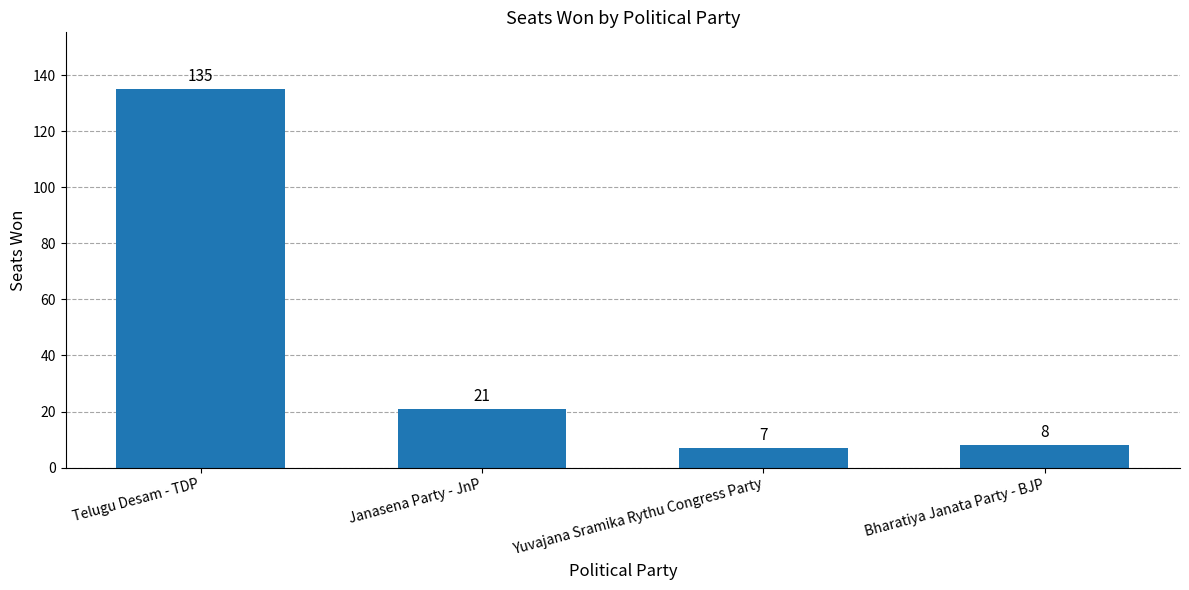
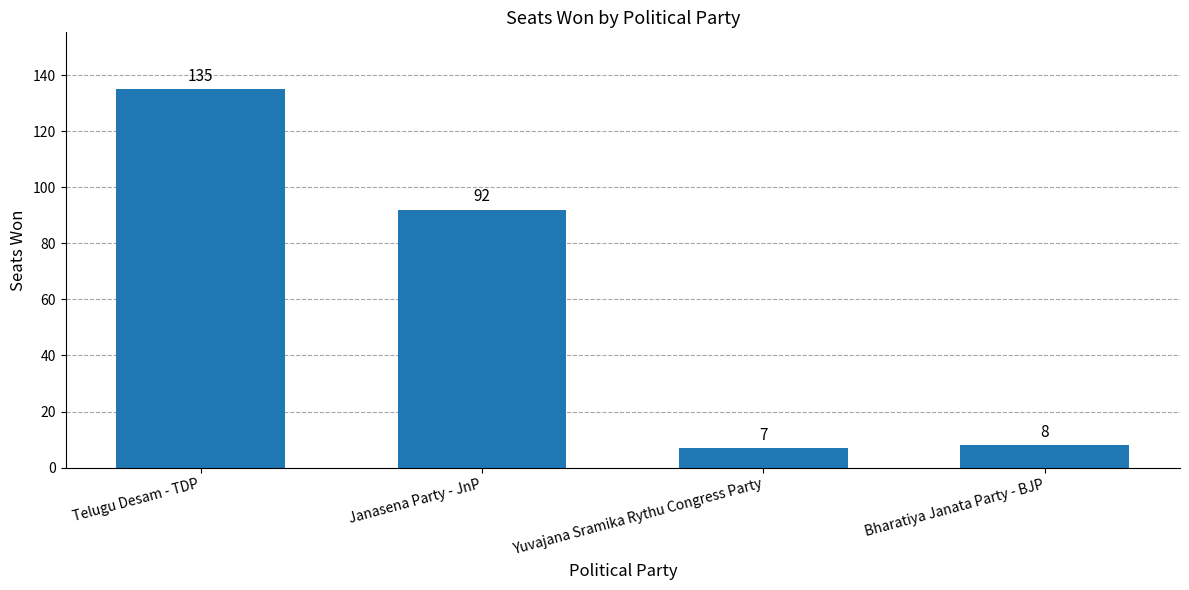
  {
    "Telugu Desam - TDP": 135,
-   "Janasena Party - JnP": 21,
+   "Janasena Party - JnP": 92,
    "Yuvajana Sramika Rythu Congress Party": 7,
    "Bharatiya Janata Party - BJP": 8
  }
